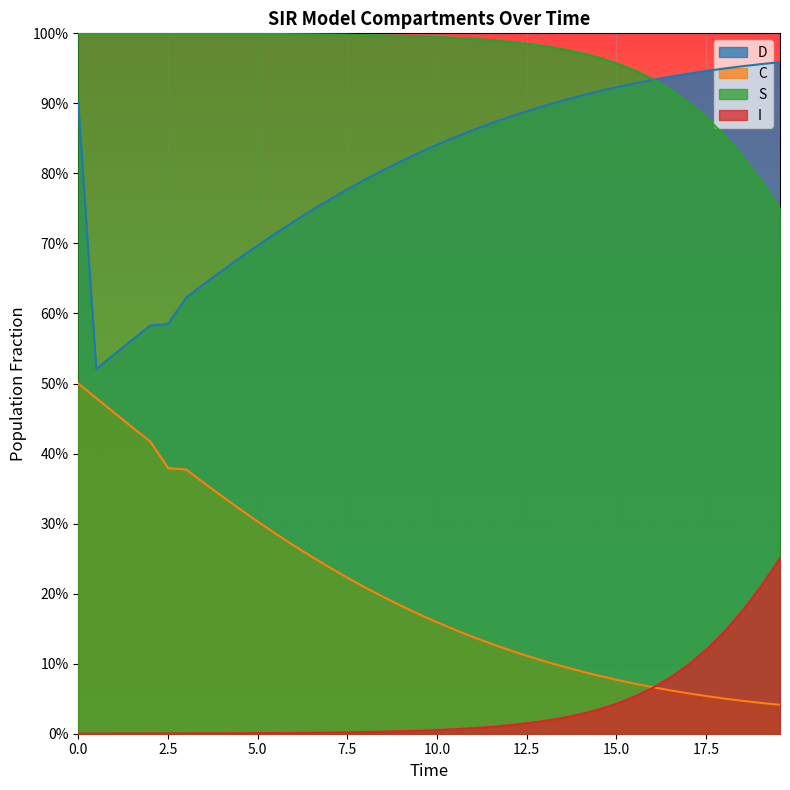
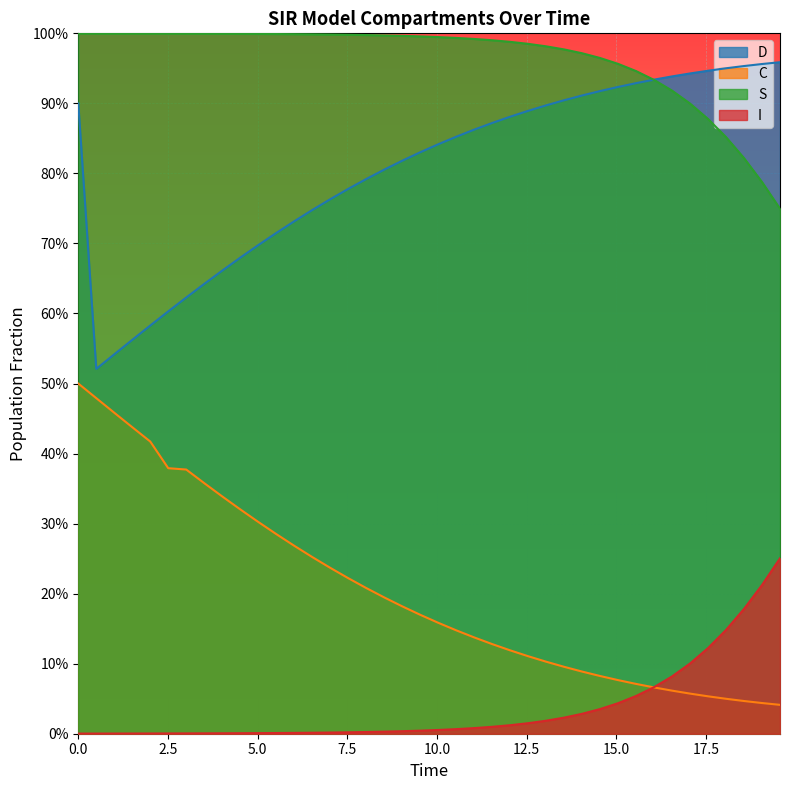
  {
    "D": {
      "0.0": "90%",
-     "2.5": "59%"
+     "2.5": "60%"
    },
    "C": {
      "0.0": "50%",
      "2.5": "38%"
    },
    "S": {
      "0.0": "100%",
      "2.5": "100%"
    },
    "I": {
      "0.0": "0%",
      "2.5": "0%"
    }
  }
